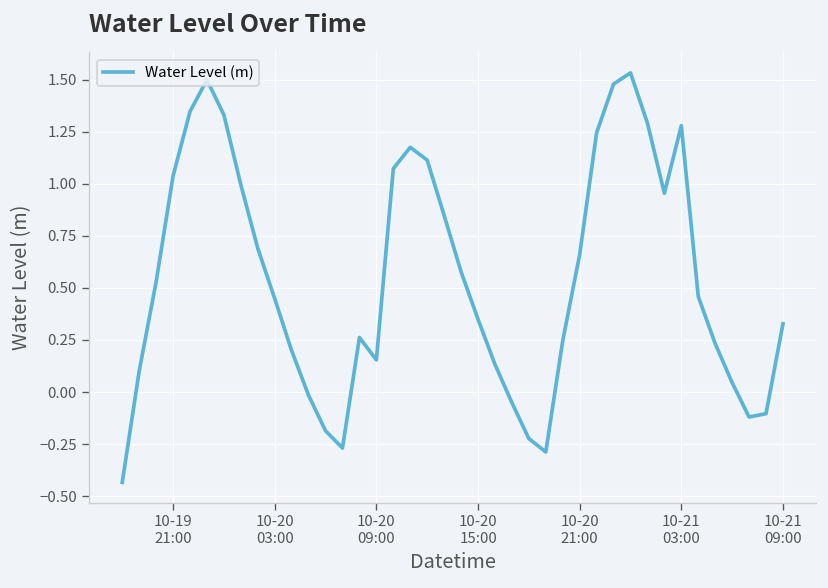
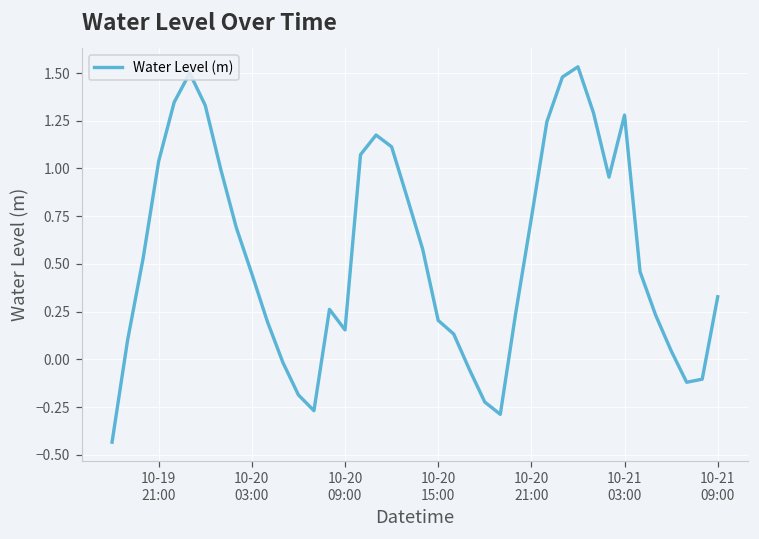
  {
    "10-19 21:00": 1.04,
    "10-20 03:00": 0.45,
    "10-20 09:00": 0.15,
-   "10-20 15:00": 0.35,
-   "10-20 21:00": 0.66,
+   "10-20 15:00": 0.20,
+   "10-20 21:00": 0.74,
    "10-21 03:00": 1.28,
    "10-21 09:00": 0.33
  }
